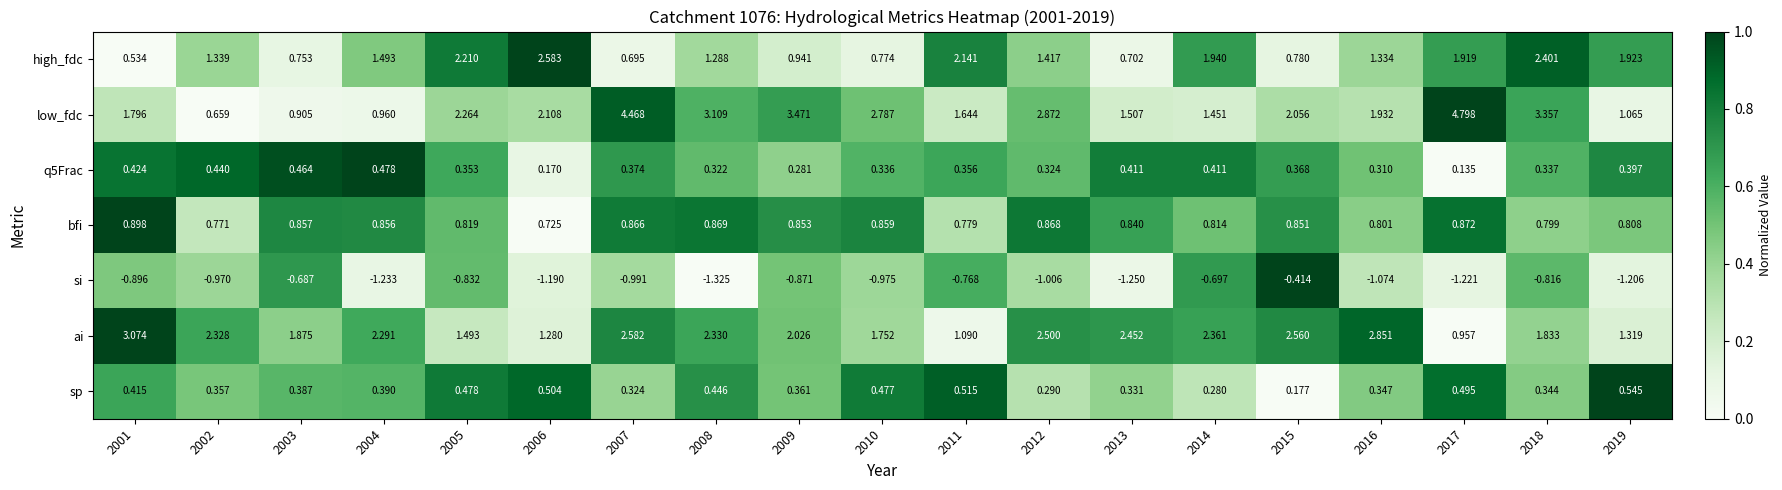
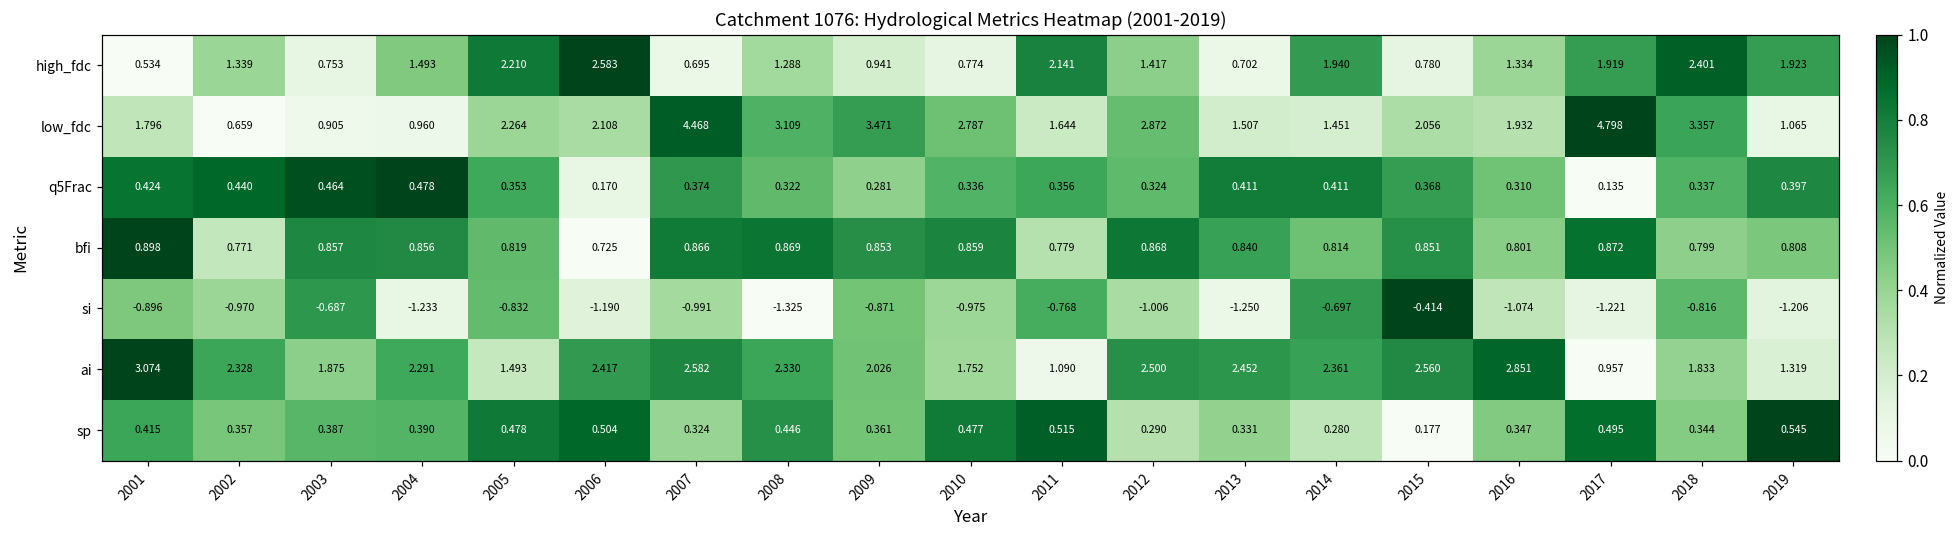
  {
    "high_fdc": {
      "2001": 0.534,
      "2002": 1.339,
      "2003": 0.753,
      "2004": 1.493,
      "2005": 2.210,
      "2006": 2.583,
      "2007": 0.695,
      "2008": 1.288,
      "2009": 0.941,
      "2010": 0.774,
      "2011": 2.141,
      "2012": 1.417,
      "2013": 0.702,
      "2014": 1.940,
      "2015": 0.780,
      "2016": 1.334,
      "2017": 1.919,
      "2018": 2.401,
      "2019": 1.923
    },
    "low_fdc": {
      "2001": 1.796,
      "2002": 0.659,
      "2003": 0.905,
      "2004": 0.960,
      "2005": 2.264,
      "2006": 2.108,
      "2007": 4.468,
      "2008": 3.109,
      "2009": 3.471,
      "2010": 2.787,
      "2011": 1.644,
      "2012": 2.872,
      "2013": 1.507,
      "2014": 1.451,
      "2015": 2.056,
      "2016": 1.932,
      "2017": 4.798,
      "2018": 3.357,
      "2019": 1.065
    },
    "q5Frac": {
      "2001": 0.424,
      "2002": 0.440,
      "2003": 0.464,
      "2004": 0.478,
      "2005": 0.353,
      "2006": 0.170,
      "2007": 0.374,
      "2008": 0.322,
      "2009": 0.281,
      "2010": 0.336,
      "2011": 0.356,
      "2012": 0.324,
      "2013": 0.411,
      "2014": 0.411,
      "2015": 0.368,
      "2016": 0.310,
      "2017": 0.135,
      "2018": 0.337,
      "2019": 0.397
    },
    "bfi": {
      "2001": 0.898,
      "2002": 0.771,
      "2003": 0.857,
      "2004": 0.856,
      "2005": 0.819,
      "2006": 0.725,
      "2007": 0.866,
      "2008": 0.869,
      "2009": 0.853,
      "2010": 0.859,
      "2011": 0.779,
      "2012": 0.868,
      "2013": 0.840,
      "2014": 0.814,
      "2015": 0.851,
      "2016": 0.801,
      "2017": 0.872,
      "2018": 0.799,
      "2019": 0.808
    },
    "si": {
      "2001": -0.896,
      "2002": -0.970,
      "2003": -0.687,
      "2004": -1.233,
      "2005": -0.832,
      "2006": -1.190,
      "2007": -0.991,
      "2008": -1.325,
      "2009": -0.871,
      "2010": -0.975,
      "2011": -0.768,
      "2012": -1.006,
      "2013": -1.250,
      "2014": -0.697,
      "2015": -0.414,
      "2016": -1.074,
      "2017": -1.221,
      "2018": -0.816,
      "2019": -1.206
    },
    "ai": {
      "2001": 3.074,
      "2002": 2.328,
      "2003": 1.875,
      "2004": 2.291,
      "2005": 1.493,
-     "2006": 1.280,
+     "2006": 2.417,
      "2007": 2.582,
      "2008": 2.330,
      "2009": 2.026,
      "2010": 1.752,
      "2011": 1.090,
      "2012": 2.500,
      "2013": 2.452,
      "2014": 2.361,
      "2015": 2.560,
      "2016": 2.851,
      "2017": 0.957,
      "2018": 1.833,
      "2019": 1.319
    },
    "sp": {
      "2001": 0.415,
      "2002": 0.357,
      "2003": 0.387,
      "2004": 0.390,
      "2005": 0.478,
      "2006": 0.504,
      "2007": 0.324,
      "2008": 0.446,
      "2009": 0.361,
      "2010": 0.477,
      "2011": 0.515,
      "2012": 0.290,
      "2013": 0.331,
      "2014": 0.280,
      "2015": 0.177,
      "2016": 0.347,
      "2017": 0.495,
      "2018": 0.344,
      "2019": 0.545
    }
  }
